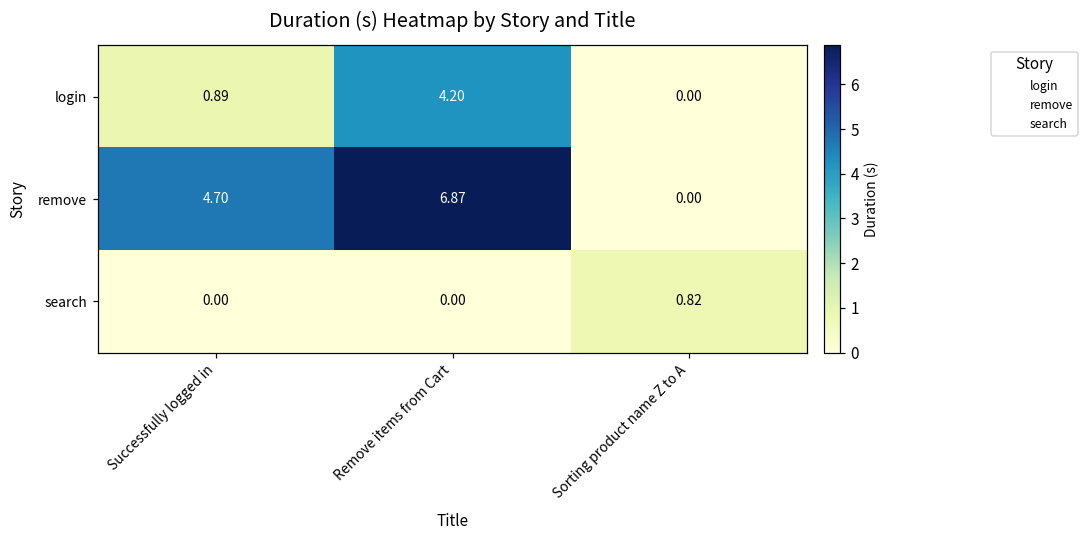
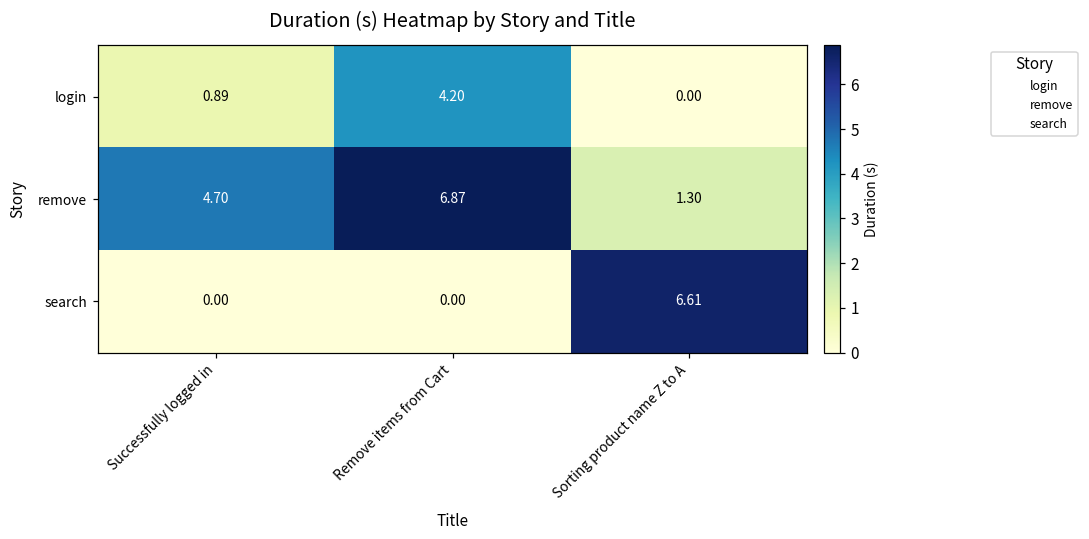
  {
    "login": {
      "Successfully logged in": 0.89,
      "Remove items from Cart": 4.20,
      "Sorting product name Z to A": 0.00
    },
    "remove": {
      "Successfully logged in": 4.70,
      "Remove items from Cart": 6.87,
-     "Sorting product name Z to A": 0.00
+     "Sorting product name Z to A": 1.30
    },
    "search": {
      "Successfully logged in": 0.00,
      "Remove items from Cart": 0.00,
-     "Sorting product name Z to A": 0.82
+     "Sorting product name Z to A": 6.61
    }
  }
